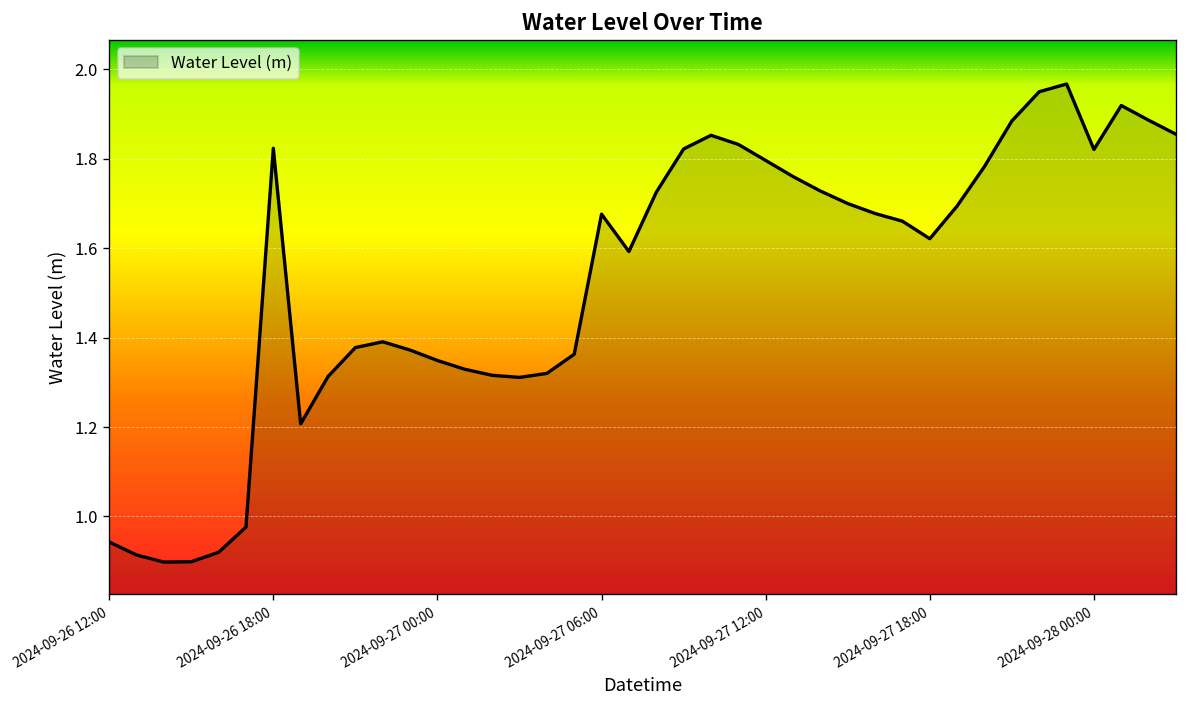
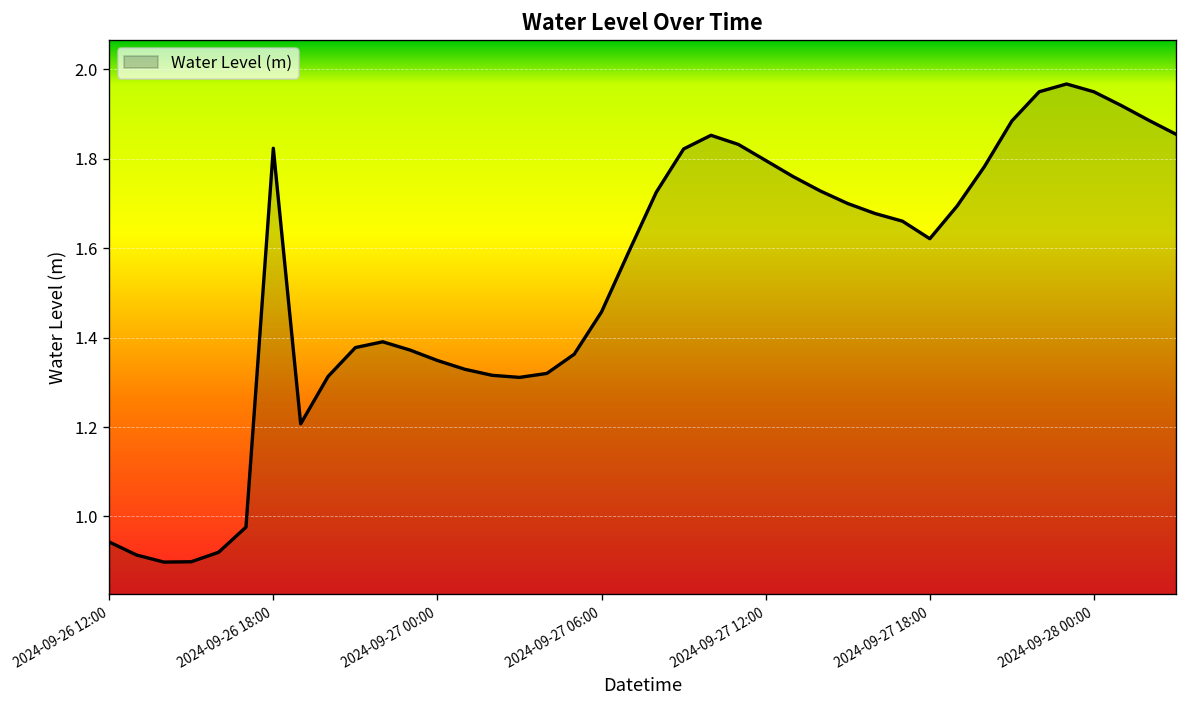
  {
    "2024-09-26 12:00": 0.94,
    "2024-09-26 18:00": 1.82,
    "2024-09-27 00:00": 1.35,
-   "2024-09-27 06:00": 1.68,
+   "2024-09-27 06:00": 1.46,
    "2024-09-27 12:00": 1.80,
    "2024-09-27 18:00": 1.62,
-   "2024-09-28 00:00": 1.82
+   "2024-09-28 00:00": 1.95
  }
